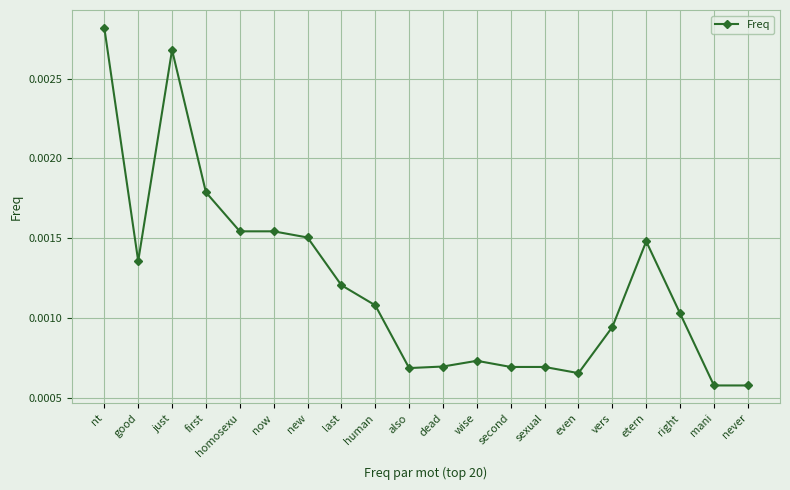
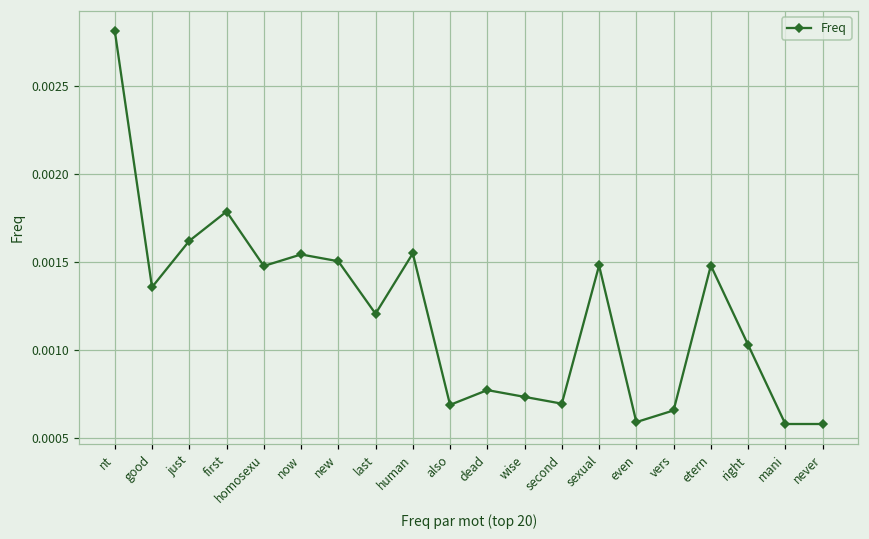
  {
    "nt": 0.00282,
    "good": 0.00136,
-   "just": 0.00268,
+   "just": 0.00162,
    "first": 0.00179,
-   "homosexu": 0.00154,
+   "homosexu": 0.00148,
    "now": 0.00154,
    "new": 0.00150,
    "last": 0.00121,
-   "human": 0.00108,
+   "human": 0.00155,
    "also": 0.00069,
-   "dead": 0.00070,
+   "dead": 0.00077,
    "wise": 0.00073,
    "second": 0.00069,
-   "sexual": 0.00069,
-   "even": 0.00066,
-   "vers": 0.00094,
+   "sexual": 0.00148,
+   "even": 0.00059,
+   "vers": 0.00066,
    "etern": 0.00148,
    "right": 0.00103,
    "mani": 0.00058,
    "never": 0.00058
  }
